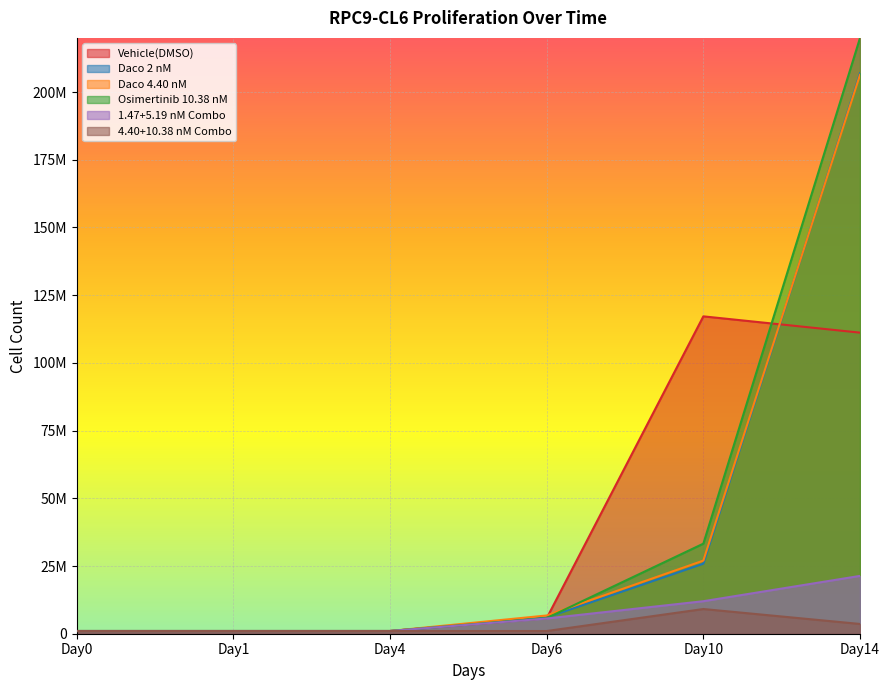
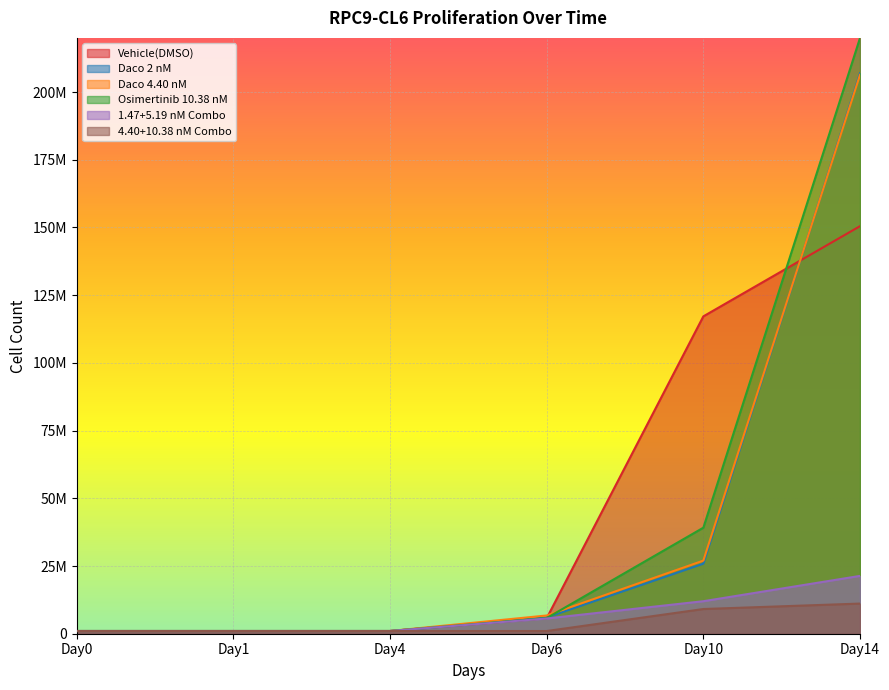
  {
    "Vehicle(DMSO)": {
      "Day10": 117000000,
-     "Day14": 111000000
+     "Day14": 150000000
    },
    "Daco 2 nM": {
      "Day10": 26000000
    },
    "Daco 4.40 nM": {
      "Day10": 27000000
    },
    "Osimertinib 10.38 nM": {
-     "Day10": 33000000,
+     "Day10": 39000000,
      "Day14": 220000000
    },
    "1.47+5.19 nM Combo": {
      "Day10": 12000000,
      "Day14": 21000000
    },
    "4.40+10.38 nM Combo": {
      "Day6": 1000000,
      "Day10": 9000000,
-     "Day14": 4000000
+     "Day14": 11000000
    }
  }
